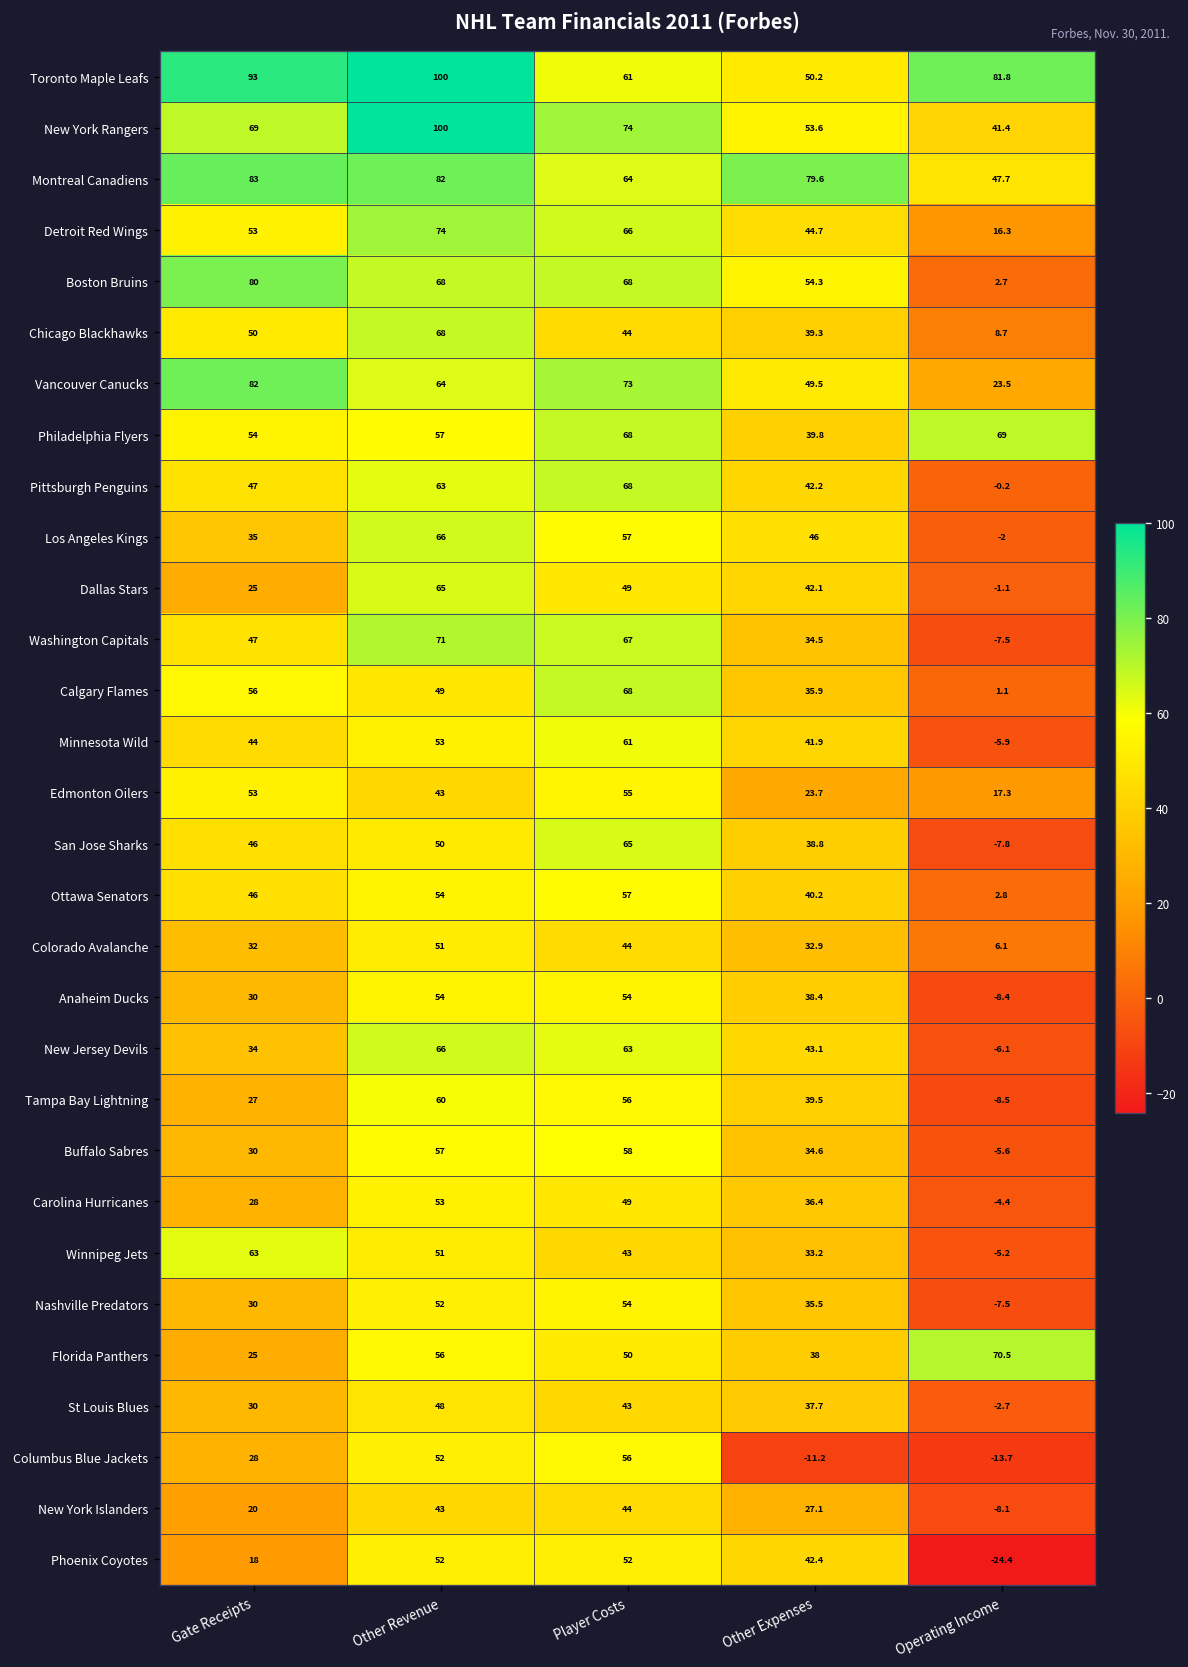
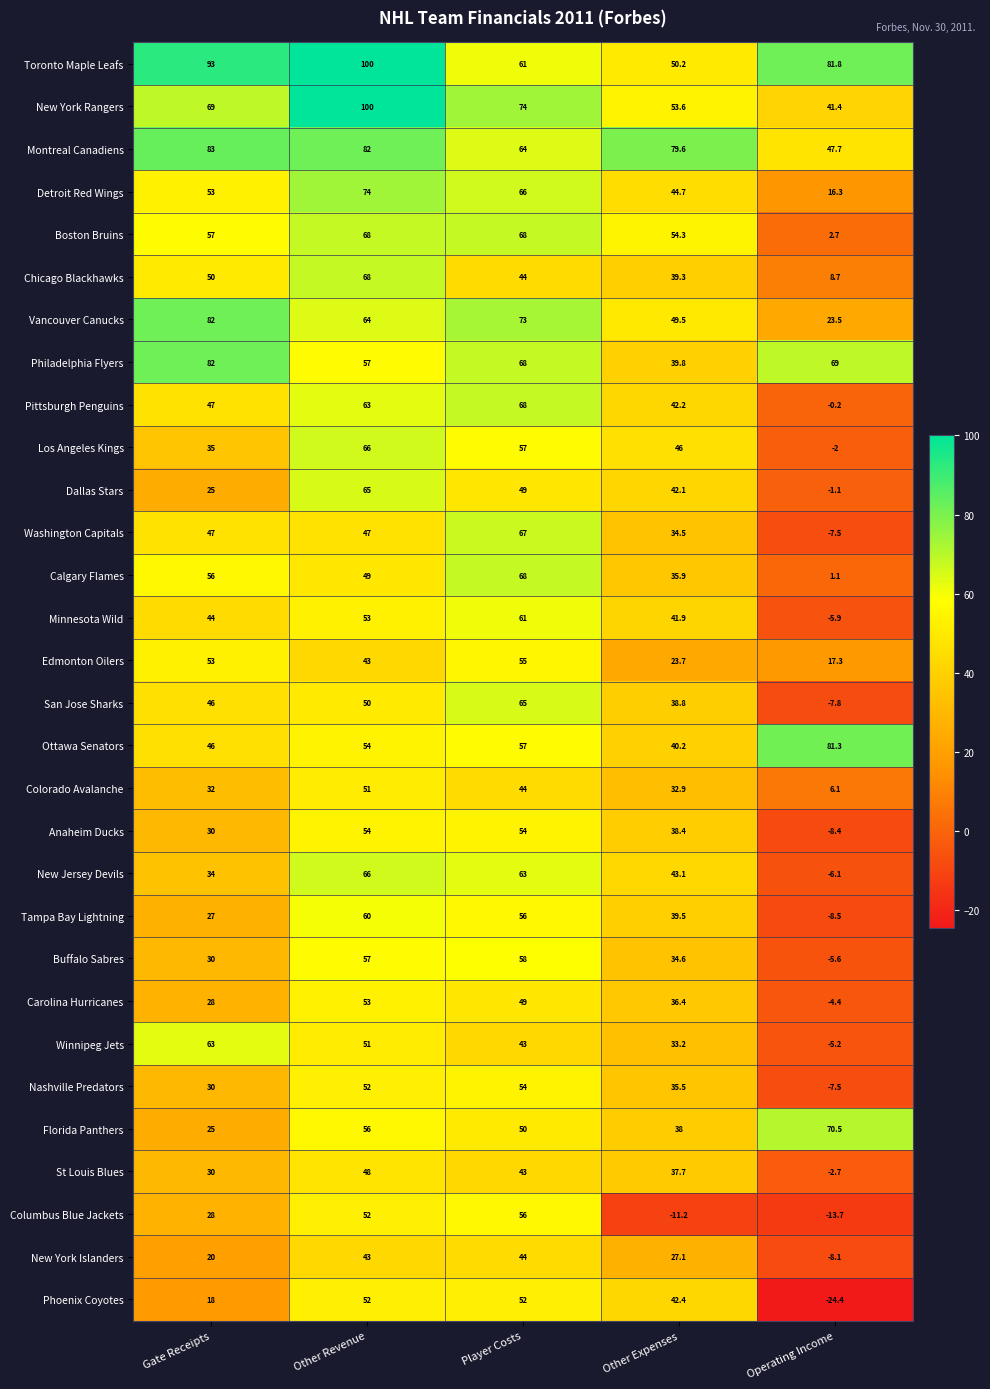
  {
    "Toronto Maple Leafs": {
      "Gate Receipts": 93,
      "Other Revenue": 100,
      "Player Costs": 61,
      "Other Expenses": 50.2,
      "Operating Income": 81.8
    },
    "New York Rangers": {
      "Gate Receipts": 69,
      "Other Revenue": 100,
      "Player Costs": 74,
      "Other Expenses": 53.6,
      "Operating Income": 41.4
    },
    "Montreal Canadiens": {
      "Gate Receipts": 83,
      "Other Revenue": 82,
      "Player Costs": 64,
      "Other Expenses": 79.6,
      "Operating Income": 47.7
    },
    "Detroit Red Wings": {
      "Gate Receipts": 53,
      "Other Revenue": 74,
      "Player Costs": 66,
      "Other Expenses": 44.7,
      "Operating Income": 16.3
    },
    "Boston Bruins": {
-     "Gate Receipts": 80,
+     "Gate Receipts": 57,
      "Other Revenue": 68,
      "Player Costs": 68,
      "Other Expenses": 54.3,
      "Operating Income": 2.7
    },
    "Chicago Blackhawks": {
      "Gate Receipts": 50,
      "Other Revenue": 68,
      "Player Costs": 44,
      "Other Expenses": 39.3,
      "Operating Income": 8.7
    },
    "Vancouver Canucks": {
      "Gate Receipts": 82,
      "Other Revenue": 64,
      "Player Costs": 73,
      "Other Expenses": 49.5,
      "Operating Income": 23.5
    },
    "Philadelphia Flyers": {
-     "Gate Receipts": 54,
+     "Gate Receipts": 82,
      "Other Revenue": 57,
      "Player Costs": 68,
      "Other Expenses": 39.8,
      "Operating Income": 69
    },
    "Pittsburgh Penguins": {
      "Gate Receipts": 47,
      "Other Revenue": 63,
      "Player Costs": 68,
      "Other Expenses": 42.2,
      "Operating Income": -0.2
    },
    "Los Angeles Kings": {
      "Gate Receipts": 35,
      "Other Revenue": 66,
      "Player Costs": 57,
      "Other Expenses": 46,
      "Operating Income": -2
    },
    "Dallas Stars": {
      "Gate Receipts": 25,
      "Other Revenue": 65,
      "Player Costs": 49,
      "Other Expenses": 42.1,
      "Operating Income": -1.1
    },
    "Washington Capitals": {
      "Gate Receipts": 47,
-     "Other Revenue": 71,
+     "Other Revenue": 47,
      "Player Costs": 67,
      "Other Expenses": 34.5,
      "Operating Income": -7.5
    },
    "Calgary Flames": {
      "Gate Receipts": 56,
      "Other Revenue": 49,
      "Player Costs": 68,
      "Other Expenses": 35.9,
      "Operating Income": 1.1
    },
    "Minnesota Wild": {
      "Gate Receipts": 44,
      "Other Revenue": 53,
      "Player Costs": 61,
      "Other Expenses": 41.9,
      "Operating Income": -5.9
    },
    "Edmonton Oilers": {
      "Gate Receipts": 53,
      "Other Revenue": 43,
      "Player Costs": 55,
      "Other Expenses": 23.7,
      "Operating Income": 17.3
    },
    "San Jose Sharks": {
      "Gate Receipts": 46,
      "Other Revenue": 50,
      "Player Costs": 65,
      "Other Expenses": 38.8,
      "Operating Income": -7.8
    },
    "Ottawa Senators": {
      "Gate Receipts": 46,
      "Other Revenue": 54,
      "Player Costs": 57,
      "Other Expenses": 40.2,
-     "Operating Income": 2.8
+     "Operating Income": 81.3
    },
    "Colorado Avalanche": {
      "Gate Receipts": 32,
      "Other Revenue": 51,
      "Player Costs": 44,
      "Other Expenses": 32.9,
      "Operating Income": 6.1
    },
    "Anaheim Ducks": {
      "Gate Receipts": 30,
      "Other Revenue": 54,
      "Player Costs": 54,
      "Other Expenses": 38.4,
      "Operating Income": -8.4
    },
    "New Jersey Devils": {
      "Gate Receipts": 34,
      "Other Revenue": 66,
      "Player Costs": 63,
      "Other Expenses": 43.1,
      "Operating Income": -6.1
    },
    "Tampa Bay Lightning": {
      "Gate Receipts": 27,
      "Other Revenue": 60,
      "Player Costs": 56,
      "Other Expenses": 39.5,
      "Operating Income": -8.5
    },
    "Buffalo Sabres": {
      "Gate Receipts": 30,
      "Other Revenue": 57,
      "Player Costs": 58,
      "Other Expenses": 34.6,
      "Operating Income": -5.6
    },
    "Carolina Hurricanes": {
      "Gate Receipts": 28,
      "Other Revenue": 53,
      "Player Costs": 49,
      "Other Expenses": 36.4,
      "Operating Income": -4.4
    },
    "Winnipeg Jets": {
      "Gate Receipts": 63,
      "Other Revenue": 51,
      "Player Costs": 43,
      "Other Expenses": 33.2,
      "Operating Income": -5.2
    },
    "Nashville Predators": {
      "Gate Receipts": 30,
      "Other Revenue": 52,
      "Player Costs": 54,
      "Other Expenses": 35.5,
      "Operating Income": -7.5
    },
    "Florida Panthers": {
      "Gate Receipts": 25,
      "Other Revenue": 56,
      "Player Costs": 50,
      "Other Expenses": 38,
      "Operating Income": 70.5
    },
    "St Louis Blues": {
      "Gate Receipts": 30,
      "Other Revenue": 48,
      "Player Costs": 43,
      "Other Expenses": 37.7,
      "Operating Income": -2.7
    },
    "Columbus Blue Jackets": {
      "Gate Receipts": 28,
      "Other Revenue": 52,
      "Player Costs": 56,
      "Other Expenses": -11.2,
      "Operating Income": -13.7
    },
    "New York Islanders": {
      "Gate Receipts": 20,
      "Other Revenue": 43,
      "Player Costs": 44,
      "Other Expenses": 27.1,
      "Operating Income": -8.1
    },
    "Phoenix Coyotes": {
      "Gate Receipts": 18,
      "Other Revenue": 52,
      "Player Costs": 52,
      "Other Expenses": 42.4,
      "Operating Income": -24.4
    }
  }
